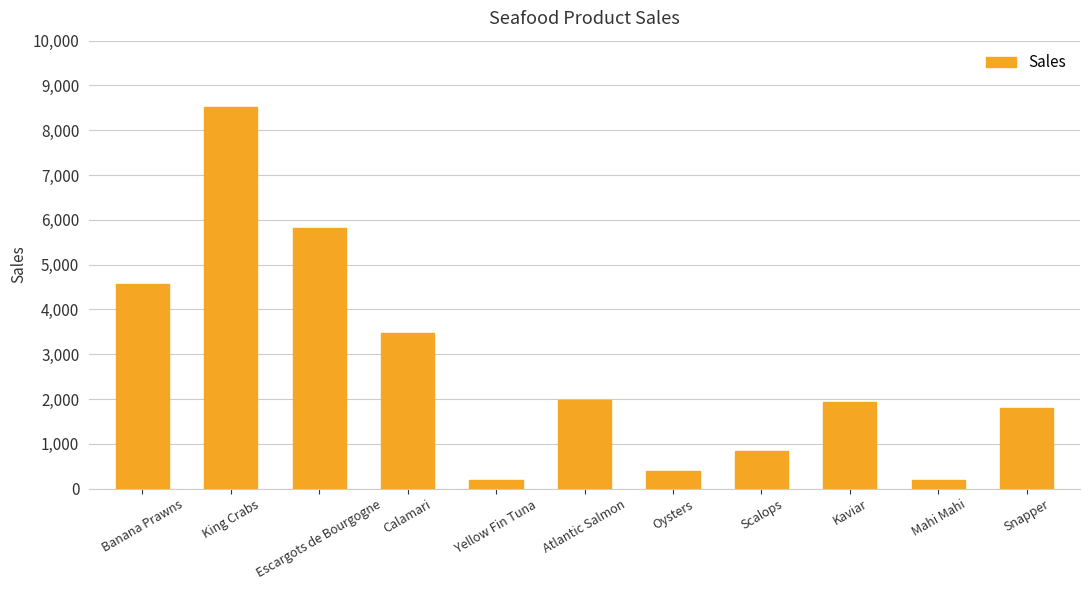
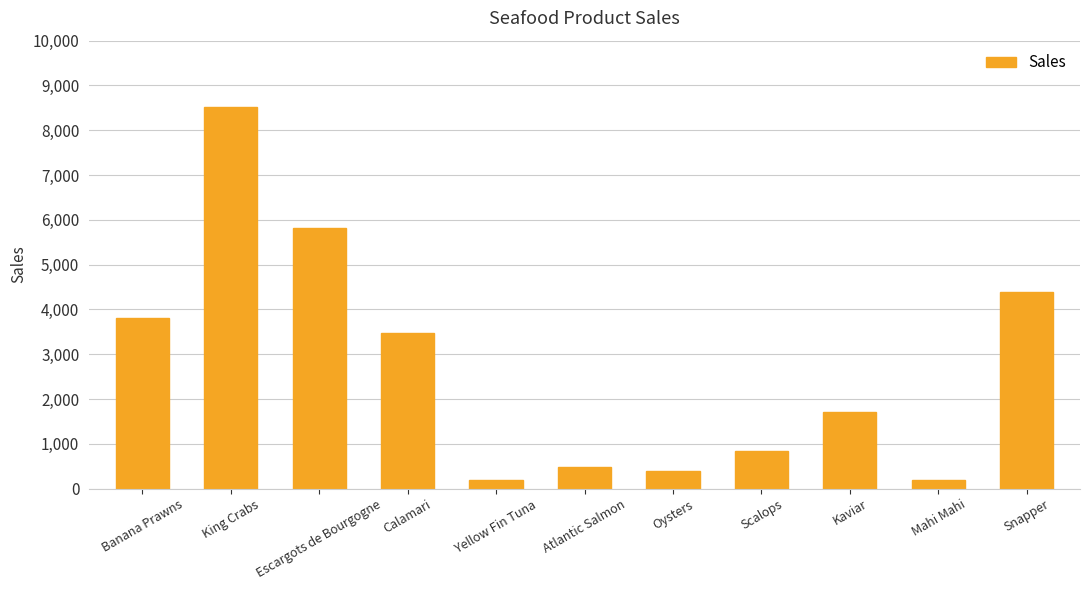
  {
-   "Banana Prawns": "4,600",
+   "Banana Prawns": "3,800",
    "King Crabs": "8,500",
    "Escargots de Bourgogne": "5,800",
    "Calamari": "3,500",
    "Yellow Fin Tuna": "200",
-   "Atlantic Salmon": "2,000",
+   "Atlantic Salmon": "500",
    "Oysters": "400",
    "Scalops": "800",
-   "Kaviar": "1,900",
+   "Kaviar": "1,700",
    "Mahi Mahi": "200",
-   "Snapper": "1,800"
+   "Snapper": "4,400"
  }
